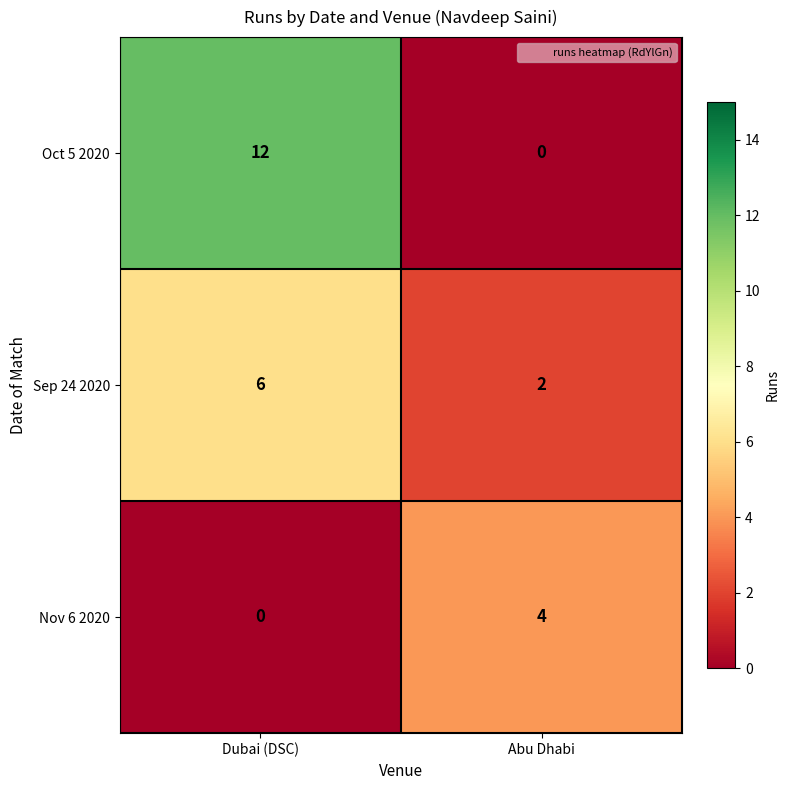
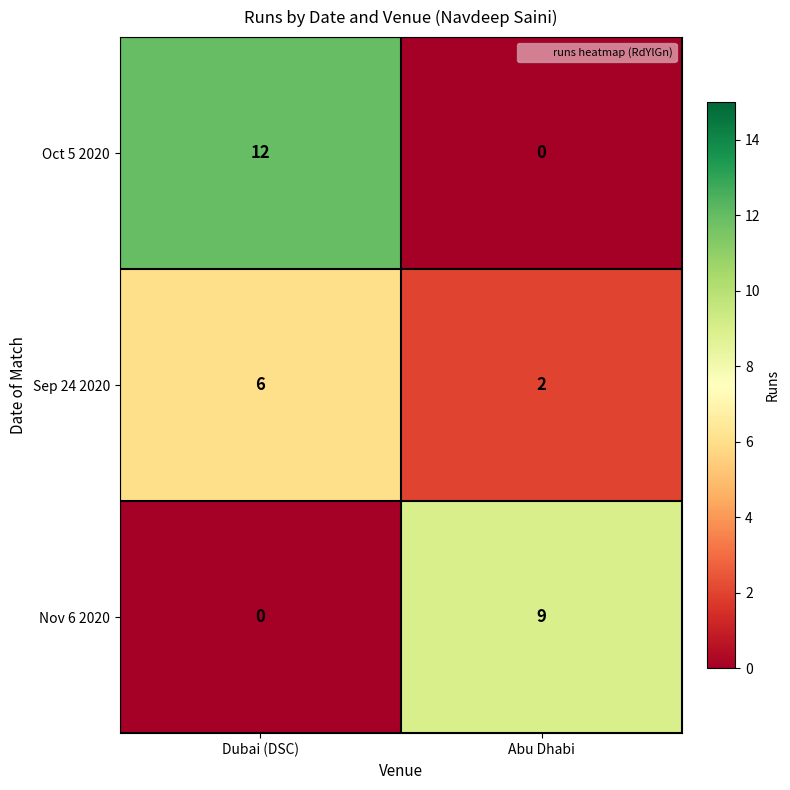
  {
    "Oct 5 2020": {
      "Dubai (DSC)": 12,
      "Abu Dhabi": 0
    },
    "Sep 24 2020": {
      "Dubai (DSC)": 6,
      "Abu Dhabi": 2
    },
    "Nov 6 2020": {
      "Dubai (DSC)": 0,
-     "Abu Dhabi": 4
+     "Abu Dhabi": 9
    }
  }
